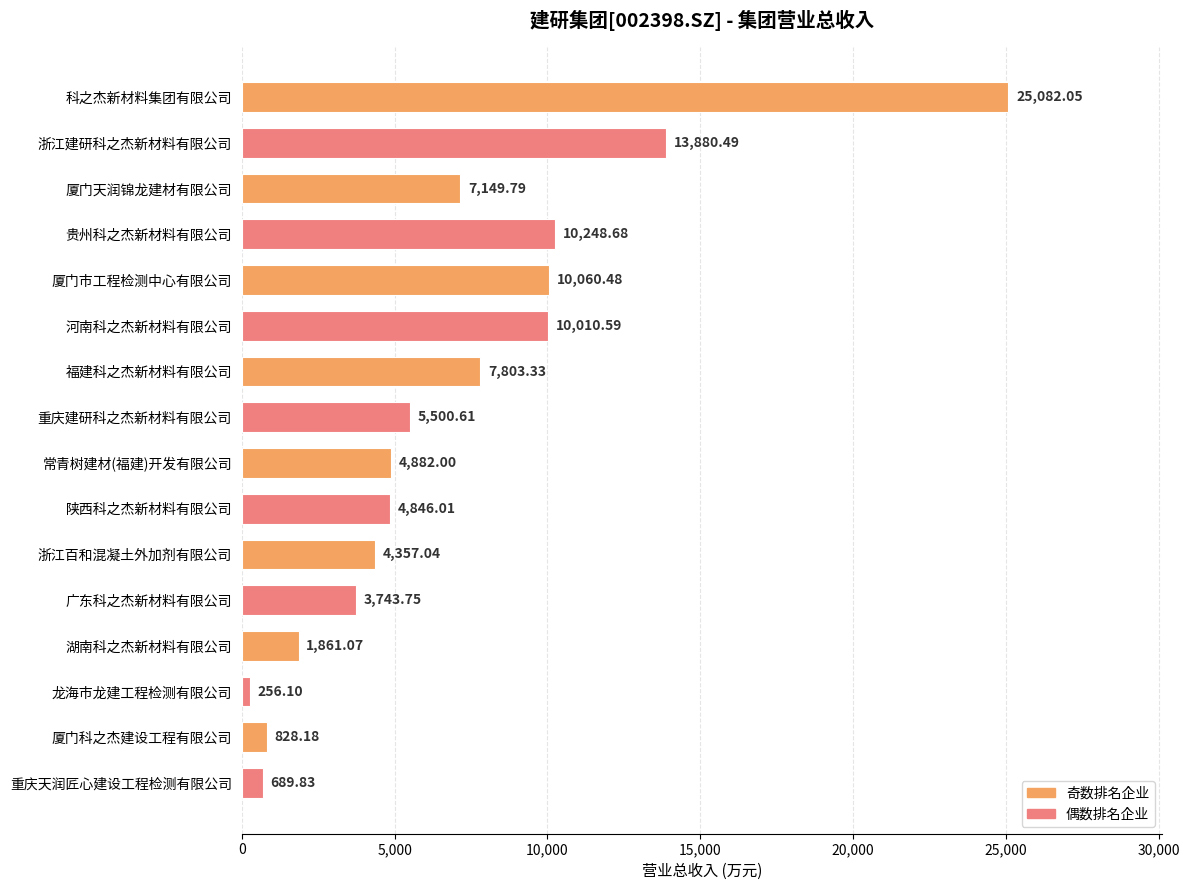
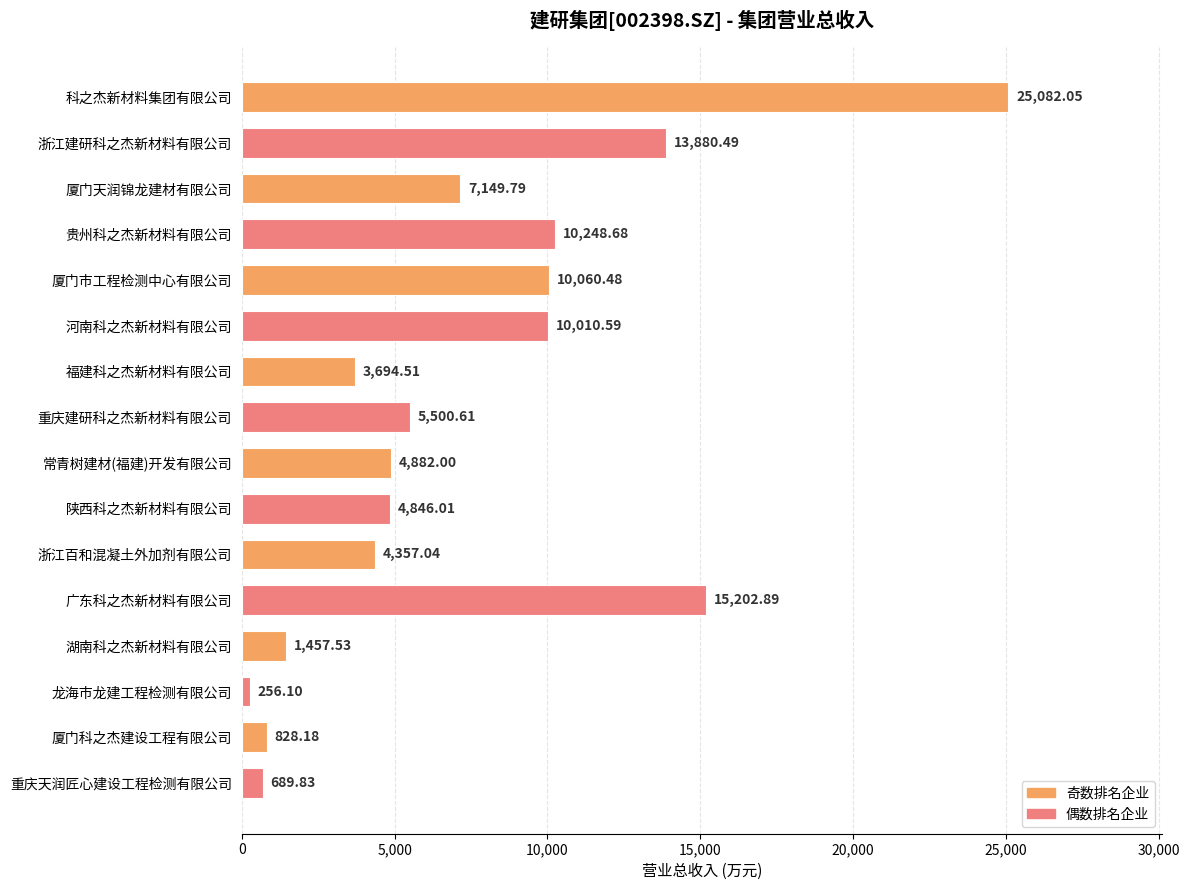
  {
    "科之杰新材料集团有限公司": "25,082.05",
    "浙江建研科之杰新材料有限公司": "13,880.49",
    "厦门天润锦龙建材有限公司": "7,149.79",
    "贵州科之杰新材料有限公司": "10,248.68",
    "厦门市工程检测中心有限公司": "10,060.48",
    "河南科之杰新材料有限公司": "10,010.59",
-   "福建科之杰新材料有限公司": "7,803.33",
+   "福建科之杰新材料有限公司": "3,694.51",
    "重庆建研科之杰新材料有限公司": "5,500.61",
    "常青树建材(福建)开发有限公司": "4,882.00",
    "陕西科之杰新材料有限公司": "4,846.01",
    "浙江百和混凝土外加剂有限公司": "4,357.04",
-   "广东科之杰新材料有限公司": "3,743.75",
-   "湖南科之杰新材料有限公司": "1,861.07",
+   "广东科之杰新材料有限公司": "15,202.89",
+   "湖南科之杰新材料有限公司": "1,457.53",
    "龙海市龙建工程检测有限公司": "256.10",
    "厦门科之杰建设工程有限公司": "828.18",
    "重庆天润匠心建设工程检测有限公司": "689.83"
  }
